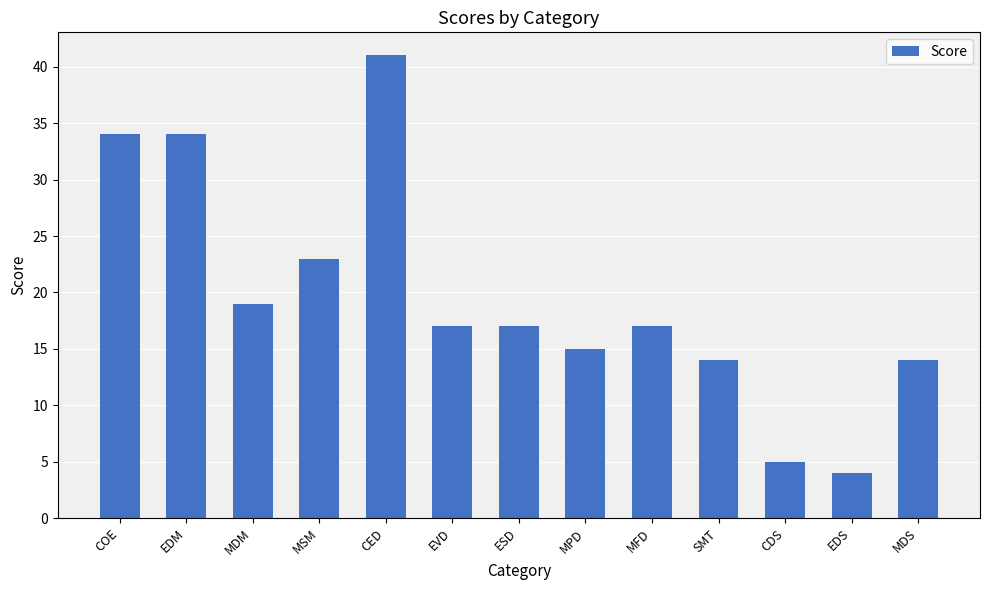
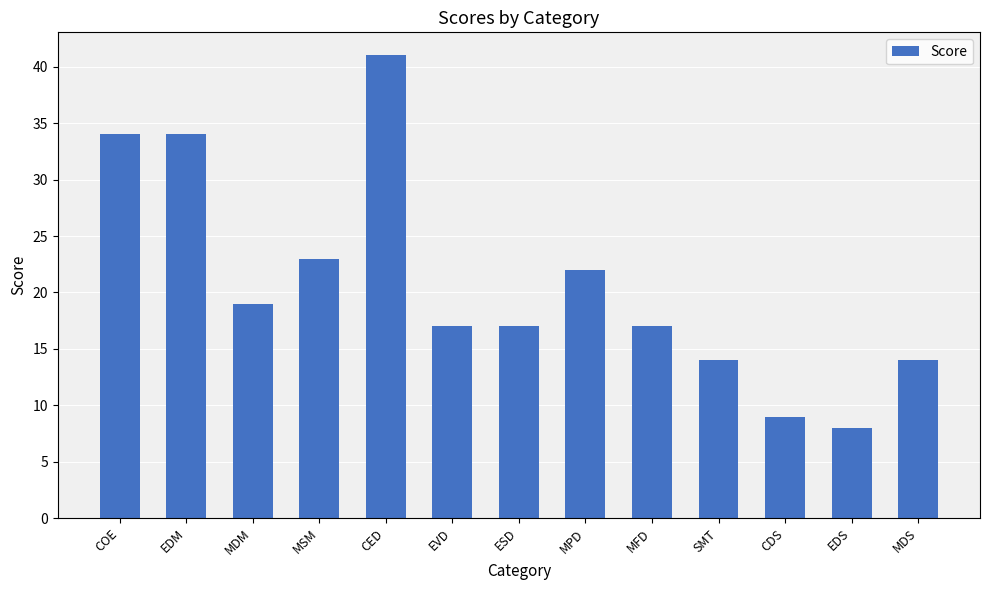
  {
    "COE": 34,
    "EDM": 34,
    "MDM": 19,
    "MSM": 23,
    "CED": 41,
    "EVD": 17,
    "ESD": 17,
-   "MPD": 15,
+   "MPD": 22,
    "MFD": 17,
    "SMT": 14,
-   "CDS": 5,
-   "EDS": 4,
+   "CDS": 9,
+   "EDS": 8,
    "MDS": 14
  }
